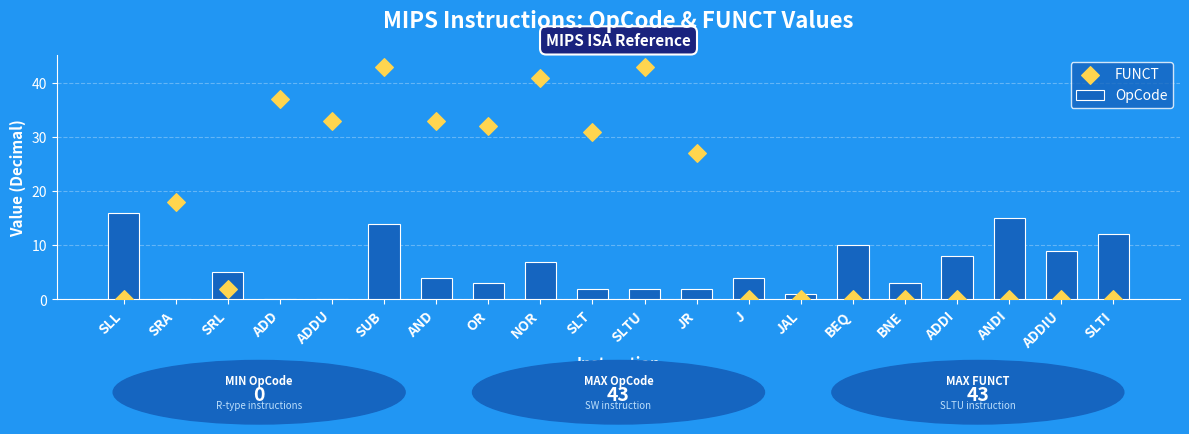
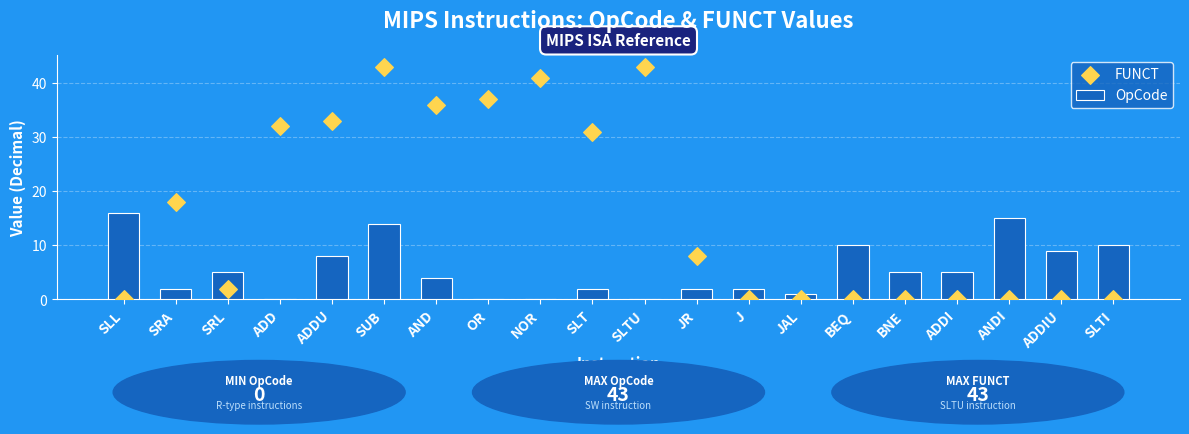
  {
    "OpCode": {
      "SLL": 16,
-     "SRA": 0,
+     "SRA": 2,
      "SRL": 5,
      "ADD": 0,
-     "ADDU": 0,
+     "ADDU": 8,
      "SUB": 14,
      "AND": 4,
-     "OR": 3,
-     "NOR": 7,
+     "OR": 0,
+     "NOR": 0,
      "SLT": 2,
-     "SLTU": 2,
+     "SLTU": 0,
      "JR": 2,
-     "J": 4,
+     "J": 2,
      "JAL": 1,
      "BEQ": 10,
-     "BNE": 3,
-     "ADDI": 8,
+     "BNE": 5,
+     "ADDI": 5,
      "ANDI": 15,
      "ADDIU": 9,
-     "SLTI": 12
+     "SLTI": 10
    },
    "FUNCT": {
-     "ADD": 37,
-     "AND": 33,
-     "OR": 32,
-     "JR": 27
+     "ADD": 32,
+     "AND": 36,
+     "OR": 37,
+     "JR": 8
    }
  }
